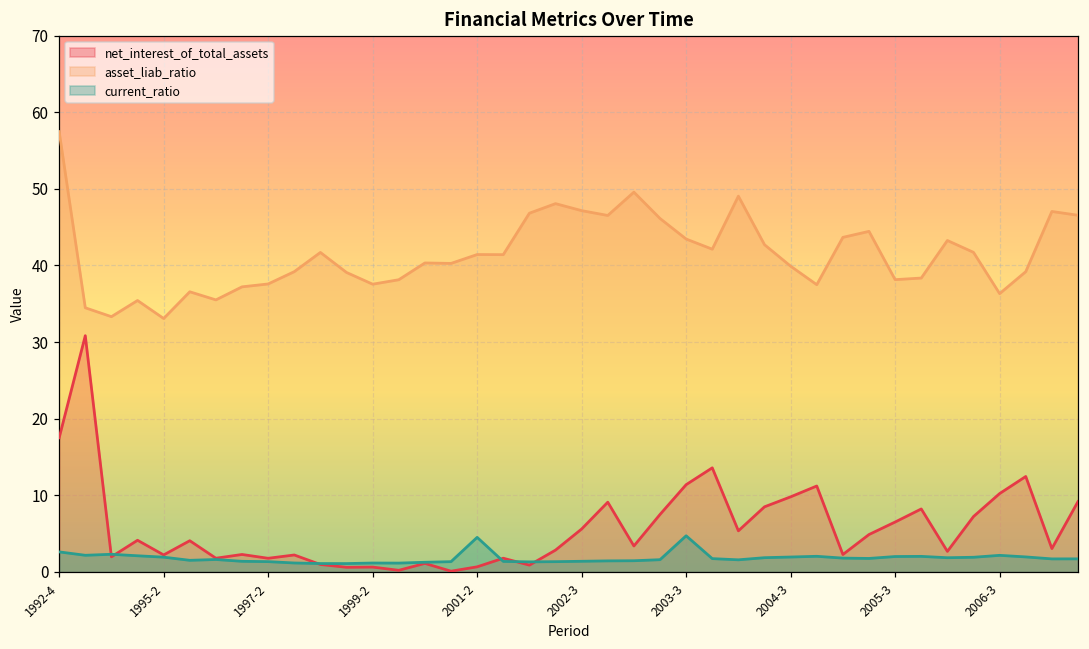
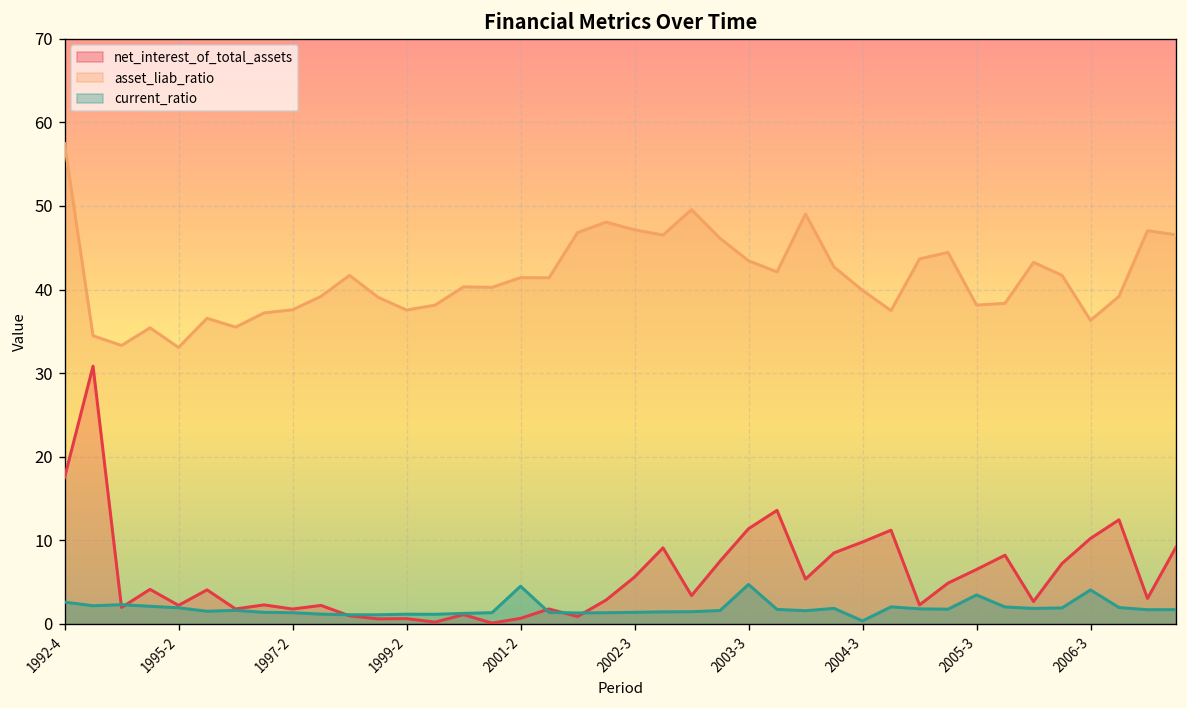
  {
    "current_ratio": {
      "1992-4": 3,
      "1997-2": 1,
      "1999-2": 1,
      "2001-2": 5,
      "2002-3": 1,
      "2003-3": 5,
-     "2004-3": 2,
-     "2005-3": 2,
-     "2006-3": 2
+     "2004-3": 0,
+     "2005-3": 3,
+     "2006-3": 4
    }
  }
